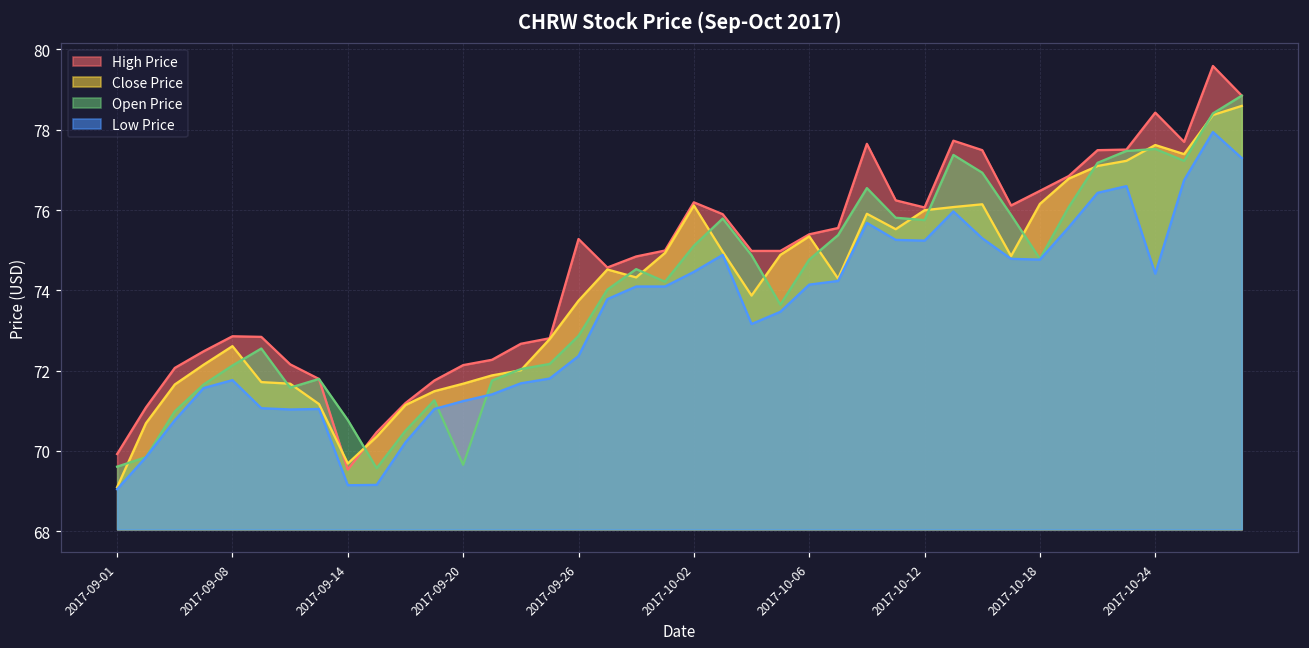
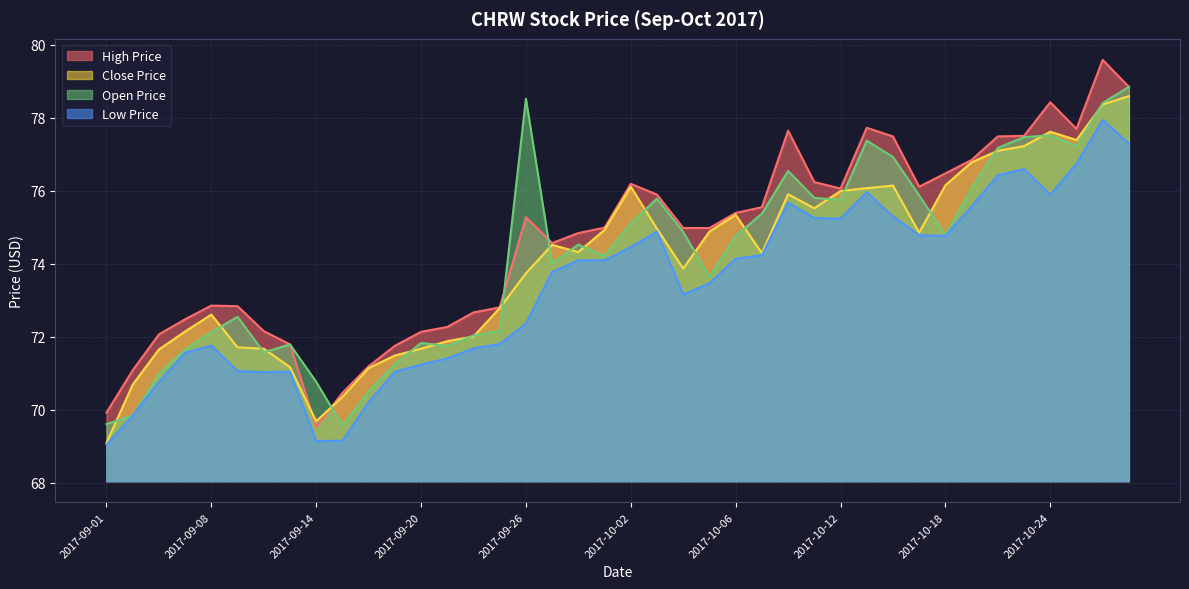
  {
    "High Price": {
      "2017-09-01": 69.9,
      "2017-09-08": 72.9,
      "2017-09-14": 69.5,
      "2017-09-20": 72.1,
      "2017-09-26": 75.3,
      "2017-10-02": 76.2,
      "2017-10-18": 76.5,
      "2017-10-24": 78.4
    },
    "Close Price": {
      "2017-09-08": 72.6,
      "2017-09-14": 69.7,
      "2017-09-20": 71.7,
      "2017-09-26": 73.7,
      "2017-10-02": 76.1,
      "2017-10-18": 76.2,
      "2017-10-24": 77.6
    },
    "Open Price": {
      "2017-09-01": 69.6,
      "2017-09-08": 72.1,
      "2017-09-14": 70.8,
-     "2017-09-20": 69.7,
-     "2017-09-26": 72.9,
+     "2017-09-20": 71.8,
+     "2017-09-26": 78.5,
      "2017-10-02": 75.1,
      "2017-10-06": 74.8,
      "2017-10-12": 75.7,
      "2017-10-24": 77.5
    },
    "Low Price": {
      "2017-09-08": 71.8,
      "2017-09-14": 69.1,
      "2017-09-20": 71.2,
      "2017-09-26": 72.4,
      "2017-10-02": 74.5,
      "2017-10-06": 74.1,
      "2017-10-12": 75.2,
-     "2017-10-24": 74.4
+     "2017-10-24": 75.9
    }
  }
